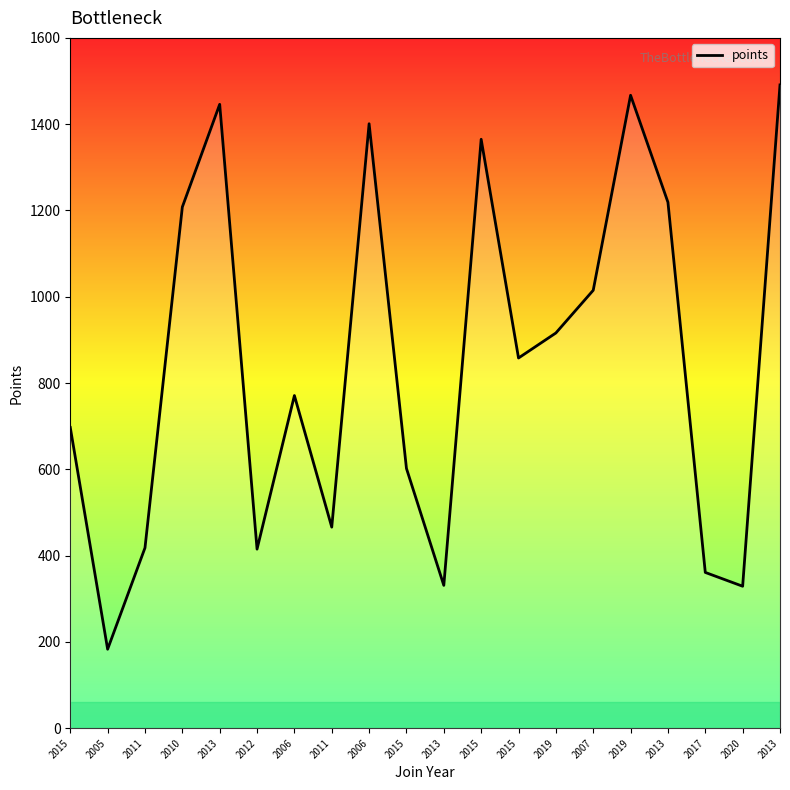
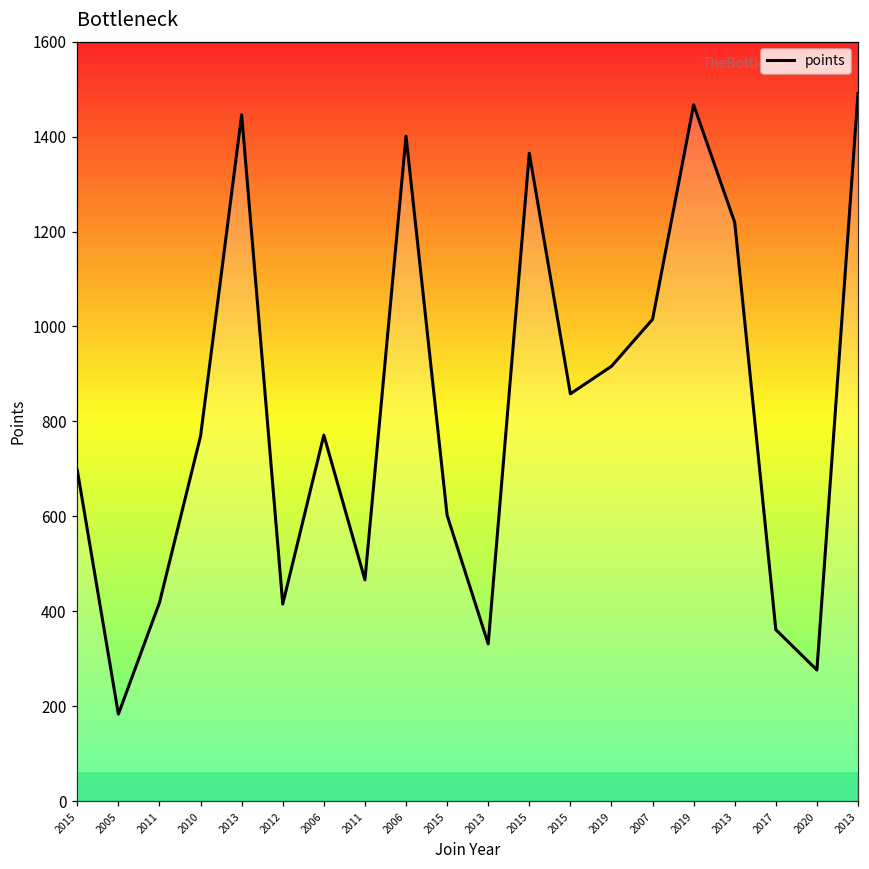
  {
    "2005": 180,
-   "2010": 1210,
+   "2010": 770,
    "2012": 420,
    "2007": 1020,
    "2017": 360,
-   "2020": 330
+   "2020": 280
  }
